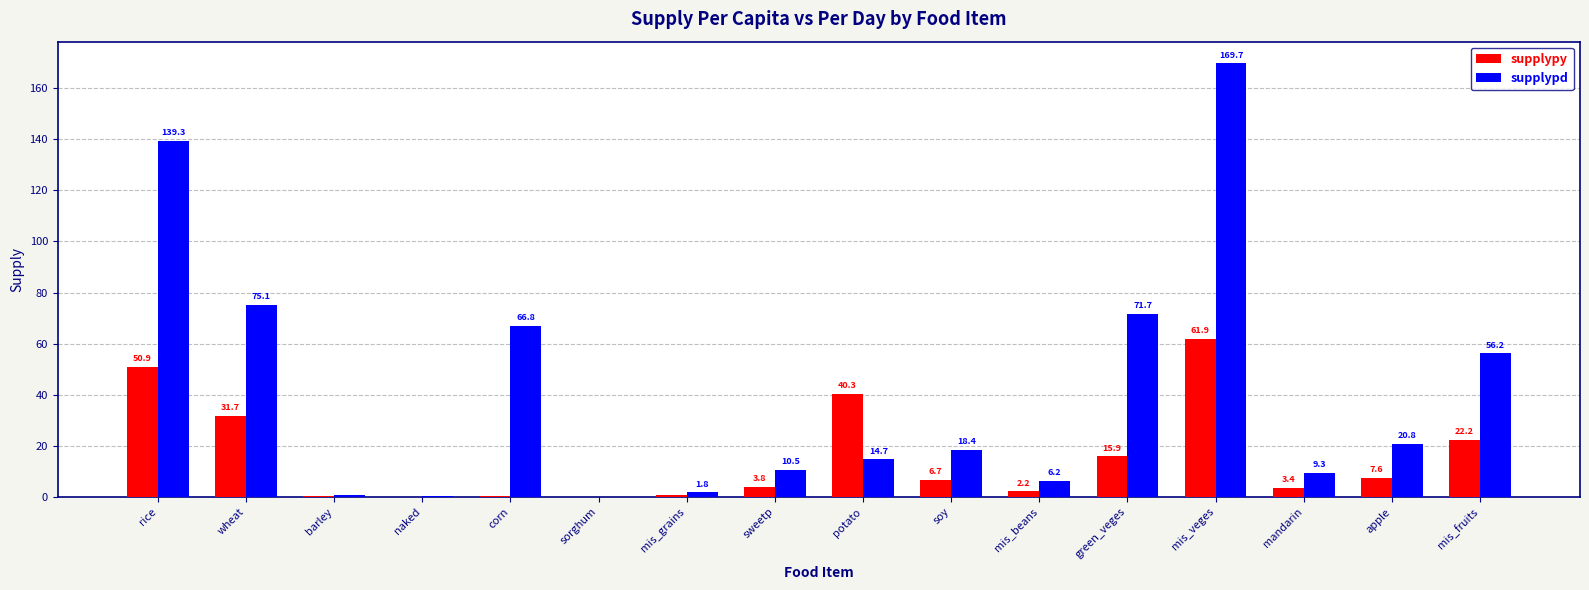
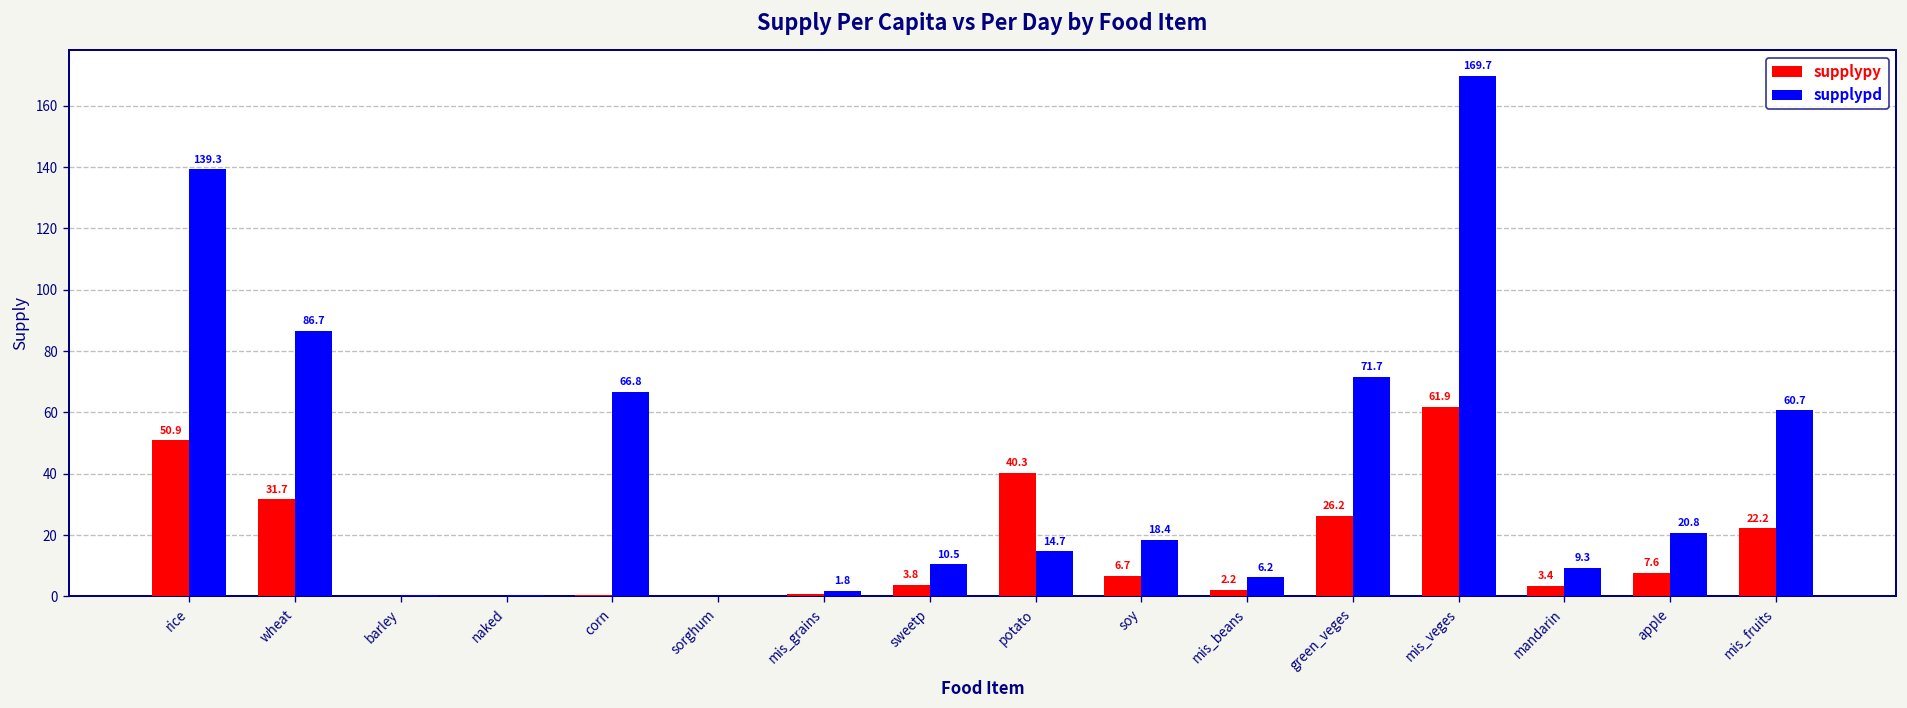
  {
    "supplypy": {
      "rice": 50.9,
      "wheat": 31.7,
      "sweetp": 3.8,
      "potato": 40.3,
      "soy": 6.7,
      "mis_beans": 2.2,
-     "green_veges": 15.9,
+     "green_veges": 26.2,
      "mis_veges": 61.9,
      "mandarin": 3.4,
      "apple": 7.6,
      "mis_fruits": 22.2
    },
    "supplypd": {
      "rice": 139.3,
-     "wheat": 75.1,
+     "wheat": 86.7,
      "corn": 66.8,
      "mis_grains": 1.8,
      "sweetp": 10.5,
      "potato": 14.7,
      "soy": 18.4,
      "mis_beans": 6.2,
      "green_veges": 71.7,
      "mis_veges": 169.7,
      "mandarin": 9.3,
      "apple": 20.8,
-     "mis_fruits": 56.2
+     "mis_fruits": 60.7
    }
  }
